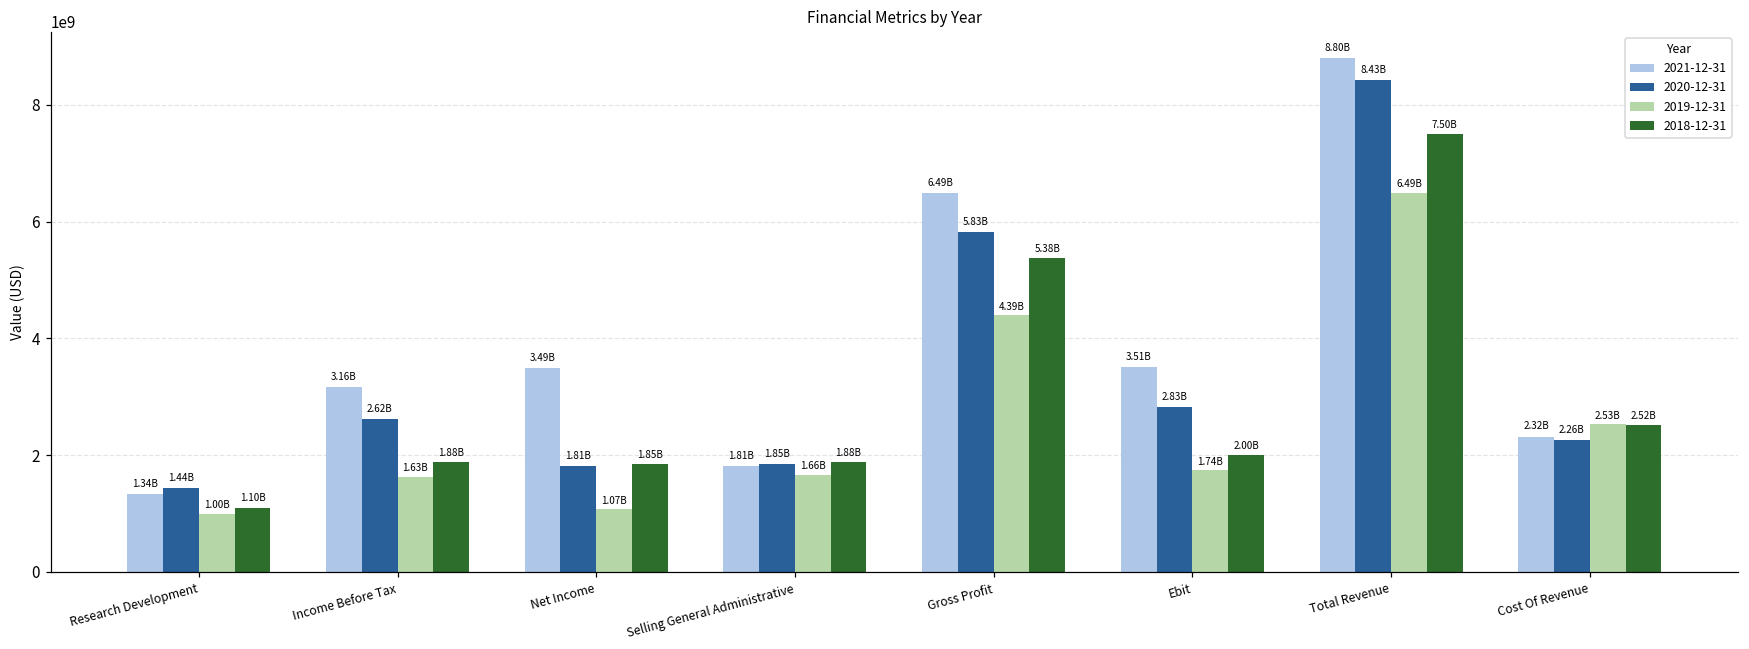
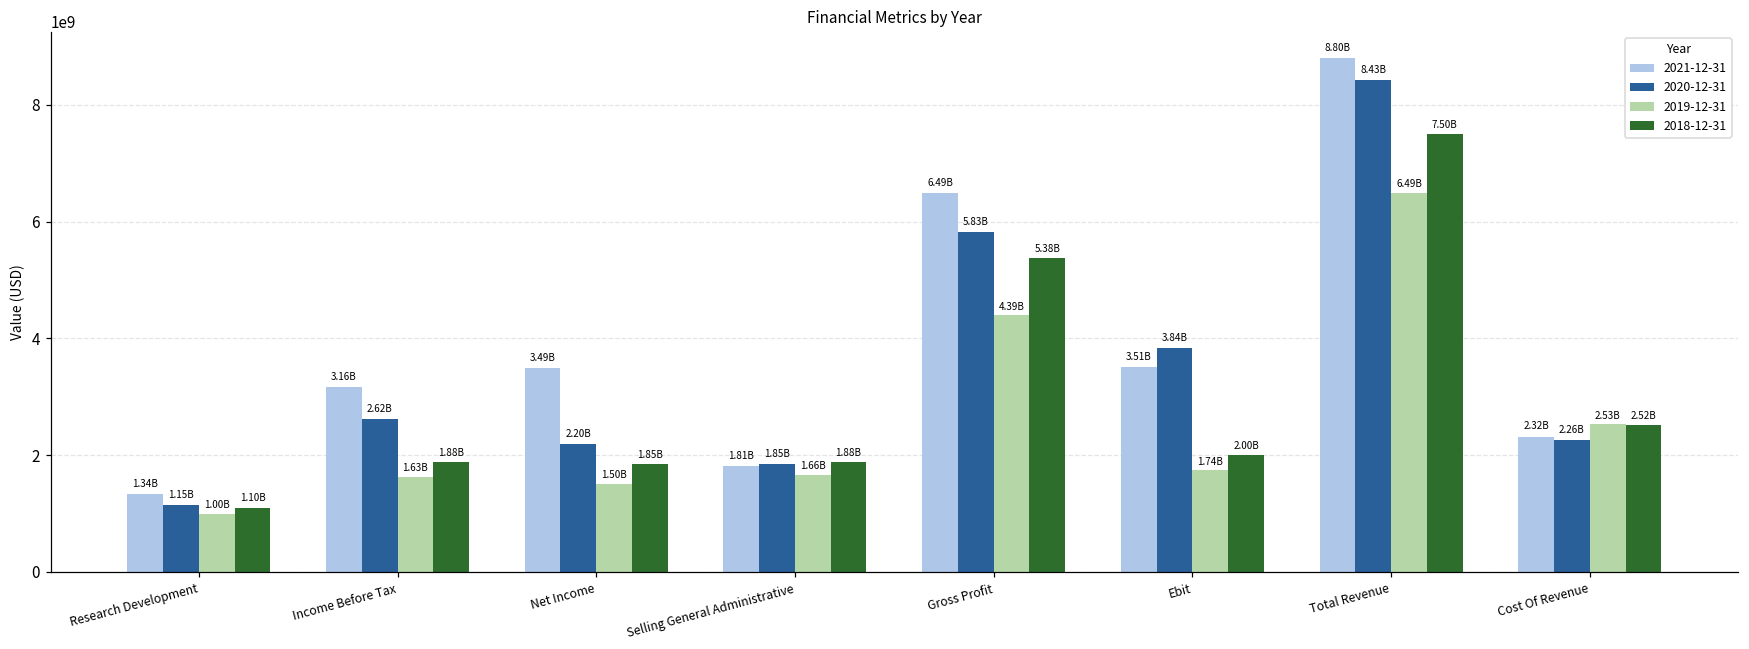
  {
    "2021-12-31": {
      "Research Development": "1.34B",
      "Income Before Tax": "3.16B",
      "Net Income": "3.49B",
      "Selling General Administrative": "1.81B",
      "Gross Profit": "6.49B",
      "Ebit": "3.51B",
      "Total Revenue": "8.80B",
      "Cost Of Revenue": "2.32B"
    },
    "2020-12-31": {
-     "Research Development": "1.44B",
+     "Research Development": "1.15B",
      "Income Before Tax": "2.62B",
-     "Net Income": "1.81B",
+     "Net Income": "2.20B",
      "Selling General Administrative": "1.85B",
      "Gross Profit": "5.83B",
-     "Ebit": "2.83B",
+     "Ebit": "3.84B",
      "Total Revenue": "8.43B",
      "Cost Of Revenue": "2.26B"
    },
    "2019-12-31": {
      "Research Development": "1.00B",
      "Income Before Tax": "1.63B",
-     "Net Income": "1.07B",
+     "Net Income": "1.50B",
      "Selling General Administrative": "1.66B",
      "Gross Profit": "4.39B",
      "Ebit": "1.74B",
      "Total Revenue": "6.49B",
      "Cost Of Revenue": "2.53B"
    },
    "2018-12-31": {
      "Research Development": "1.10B",
      "Income Before Tax": "1.88B",
      "Net Income": "1.85B",
      "Selling General Administrative": "1.88B",
      "Gross Profit": "5.38B",
      "Ebit": "2.00B",
      "Total Revenue": "7.50B",
      "Cost Of Revenue": "2.52B"
    }
  }
